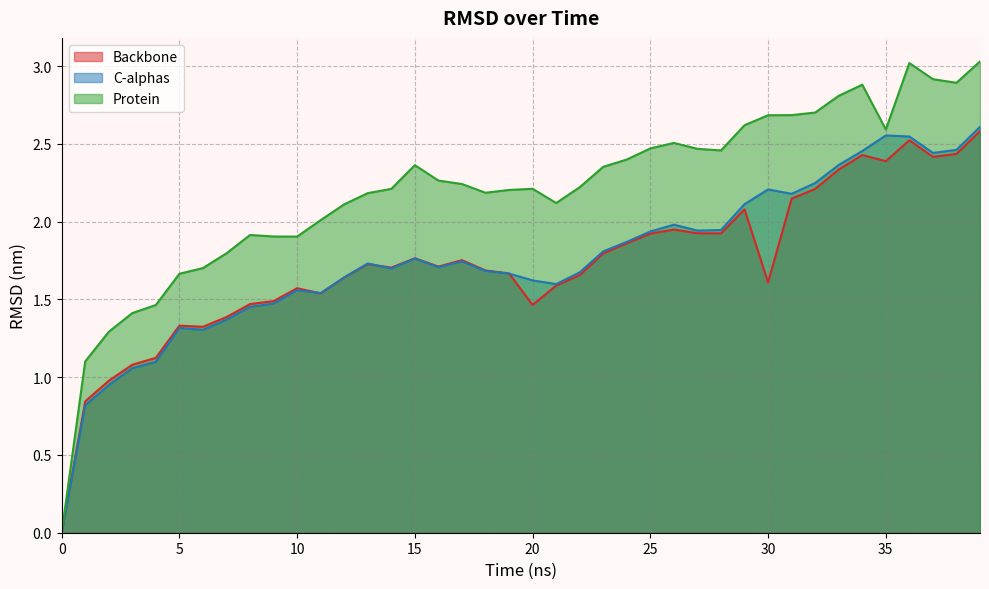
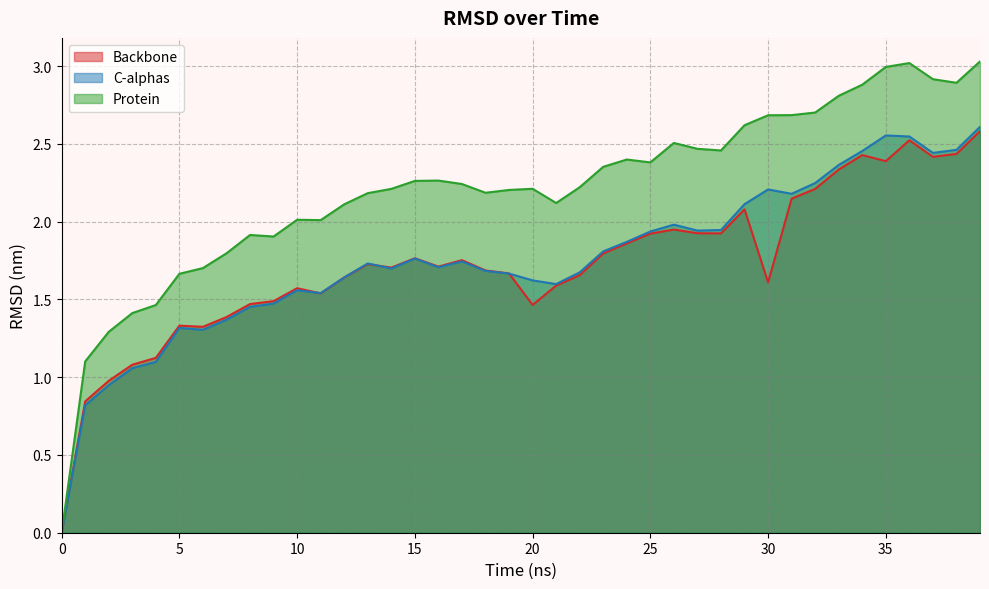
  {
    "Backbone": {
      "20": 1.46,
      "30": 1.61,
      "35": 2.39
    },
    "C-alphas": {
      "20": 1.62,
      "30": 2.21,
      "35": 2.55
    },
    "Protein": {
      "5": 1.66,
-     "10": 1.90,
-     "15": 2.36,
+     "10": 2.01,
+     "15": 2.26,
      "20": 2.21,
-     "25": 2.47,
+     "25": 2.38,
      "30": 2.68,
-     "35": 2.59
+     "35": 2.99
    }
  }
